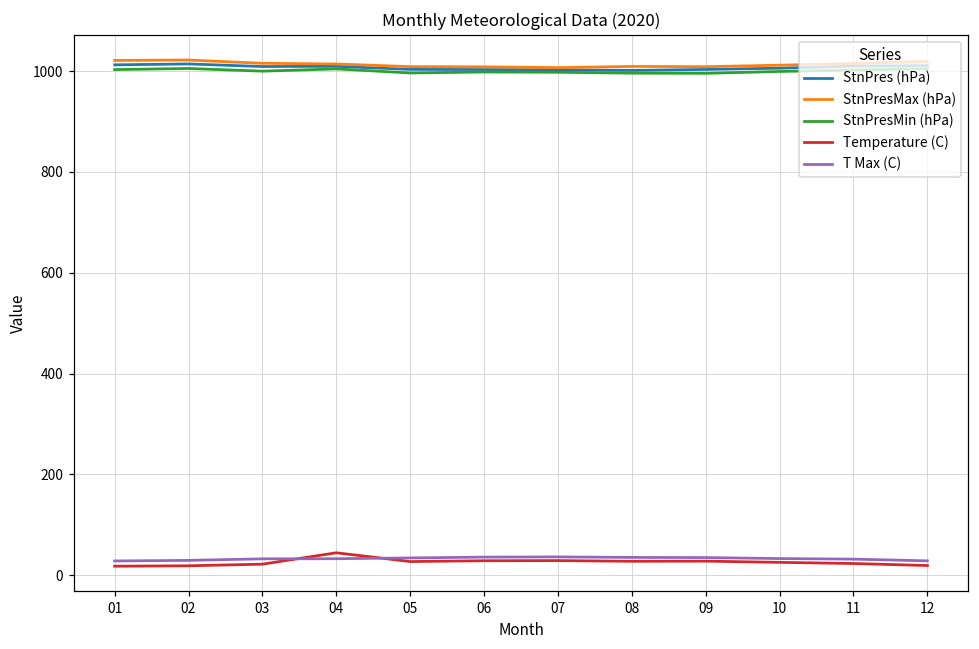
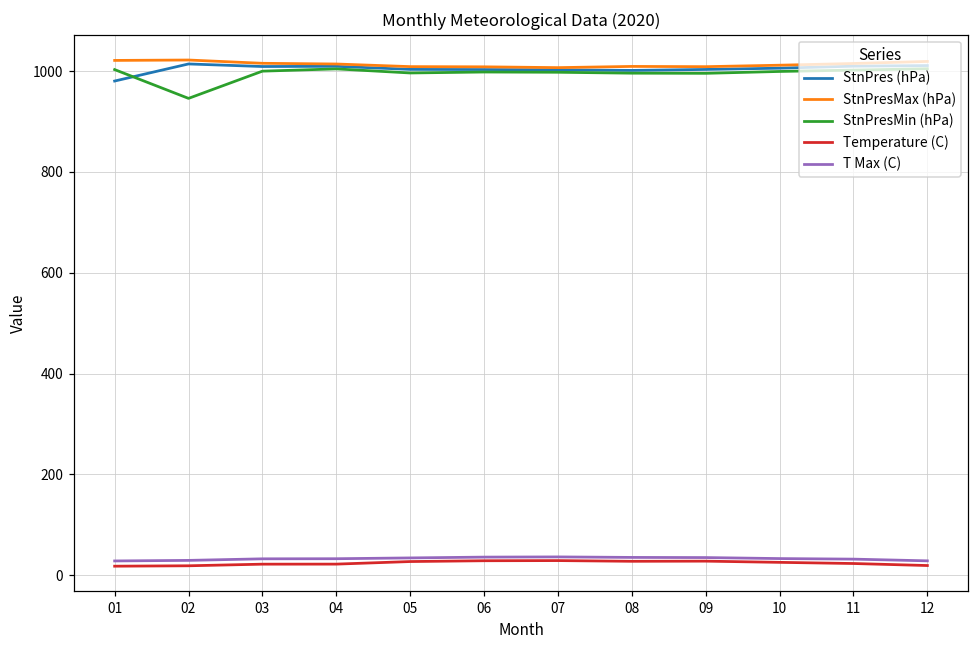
  {
    "StnPres (hPa)": {
-     "01": 1010,
+     "01": 980,
      "02": 1010,
      "03": 1010,
      "10": 1010
    },
    "StnPresMax (hPa)": {
      "01": 1020,
      "02": 1020,
      "03": 1020,
      "08": 1010,
      "10": 1010
    },
    "StnPresMin (hPa)": {
      "01": 1000,
-     "02": 1010,
+     "02": 950,
      "03": 1000,
      "05": 1000,
      "09": 1000,
      "10": 1000
    },
    "Temperature (C)": {
      "01": 20,
      "02": 20,
      "03": 20,
-     "04": 40,
+     "04": 20,
      "05": 30,
      "06": 30,
      "07": 30,
      "08": 30,
      "09": 30,
      "10": 30,
      "11": 20,
      "12": 20
    },
    "T Max (C)": {
      "01": 30,
      "02": 30,
      "03": 30,
      "04": 30,
      "05": 30,
      "06": 40,
      "07": 40,
      "08": 40,
      "09": 40,
      "10": 30,
      "11": 30,
      "12": 30
    }
  }
